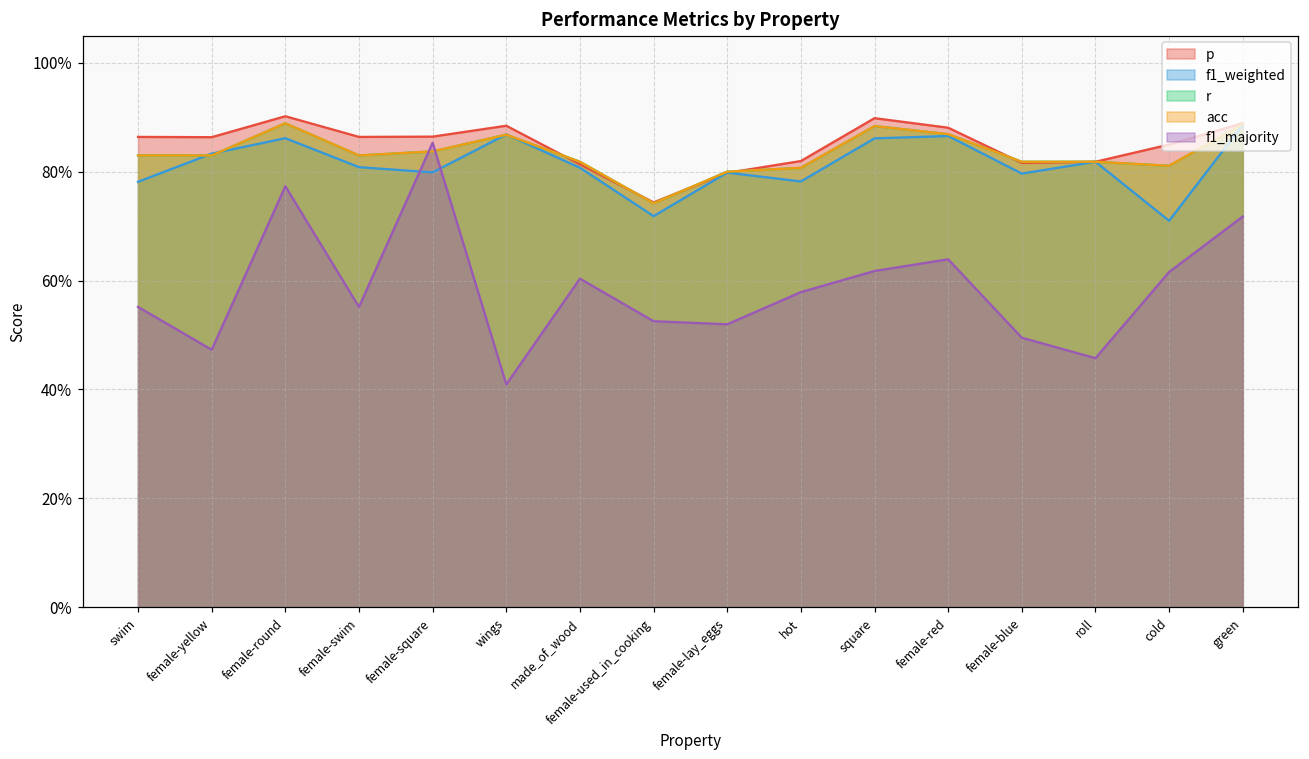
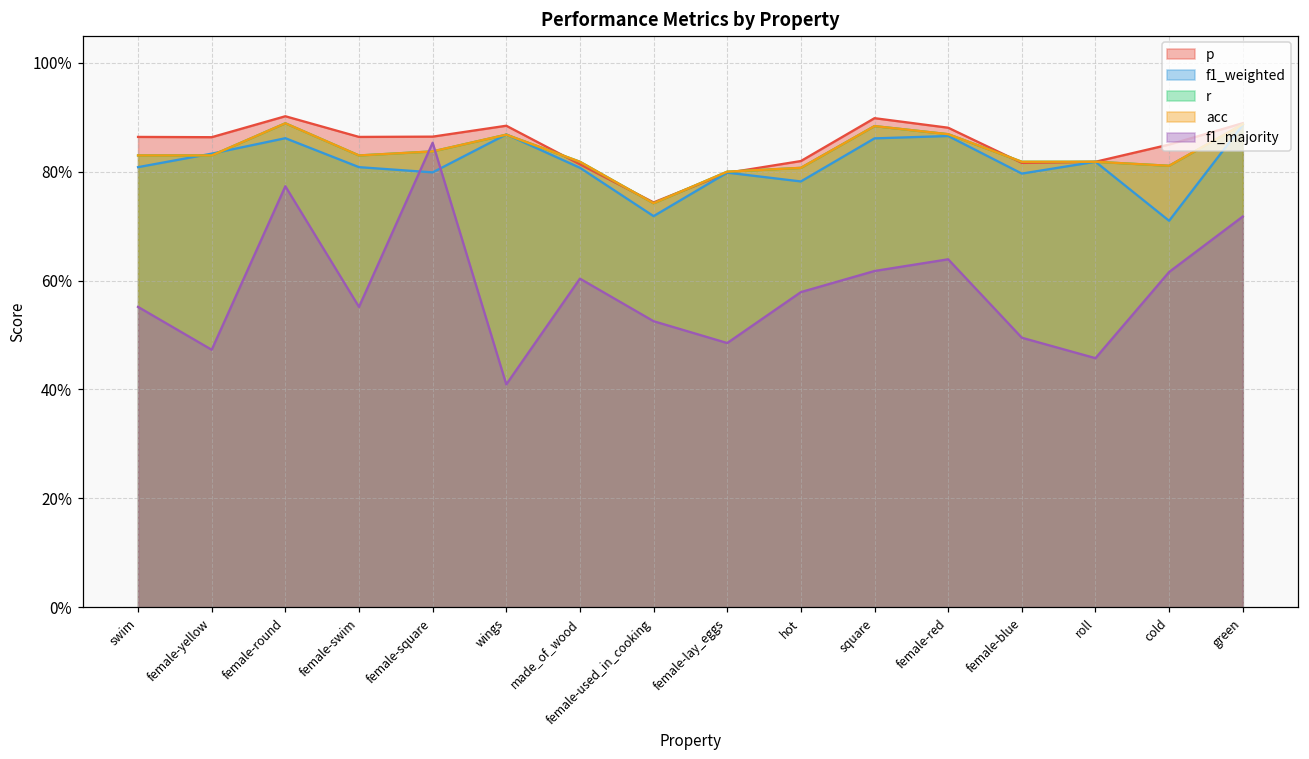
  {
    "f1_weighted": {
-     "swim": "78%",
+     "swim": "81%",
      "female-round": "86%",
      "female-swim": "81%",
      "female-square": "80%",
      "made_of_wood": "81%",
      "female-used_in_cooking": "72%",
      "hot": "78%",
      "square": "86%",
      "female-blue": "80%",
      "cold": "71%"
    },
    "f1_majority": {
      "swim": "55%",
      "female-yellow": "47%",
      "female-round": "77%",
      "female-swim": "55%",
      "female-square": "85%",
      "wings": "41%",
      "made_of_wood": "60%",
      "female-used_in_cooking": "53%",
-     "female-lay_eggs": "52%",
+     "female-lay_eggs": "49%",
      "hot": "58%",
      "square": "62%",
      "female-red": "64%",
      "female-blue": "49%",
      "roll": "46%",
      "cold": "62%",
      "green": "72%"
    }
  }
